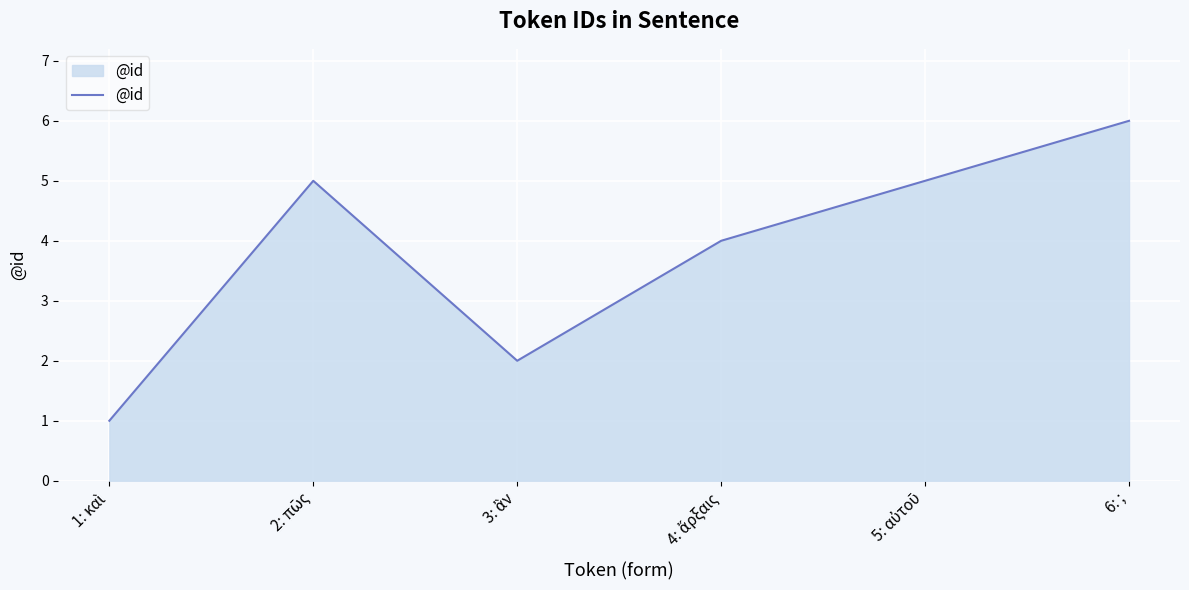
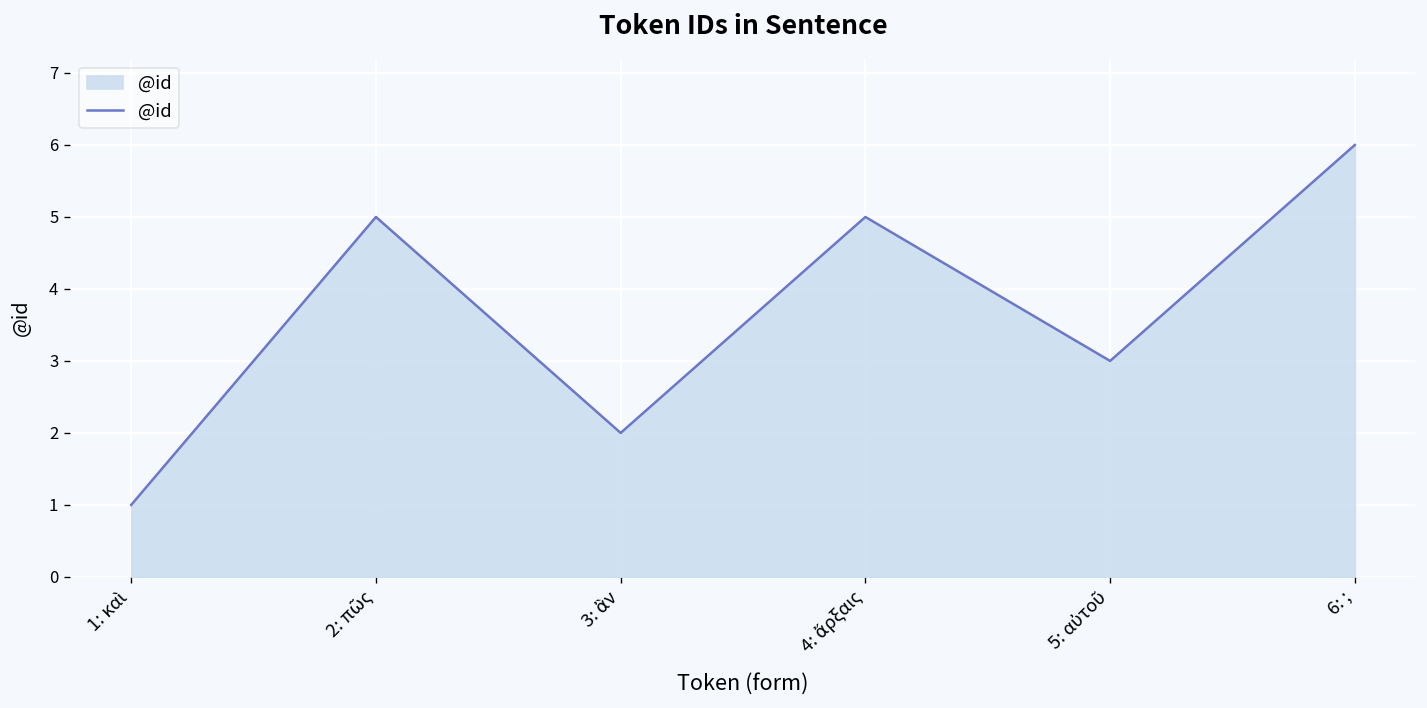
  {
    "1: καὶ": 1,
    "2: πῶς": 5,
    "3: ἂν": 2,
-   "4: ἄρξαις": 4,
-   "5: αὐτοῦ": 5,
+   "4: ἄρξαις": 5,
+   "5: αὐτοῦ": 3,
    "6: ;": 6
  }
